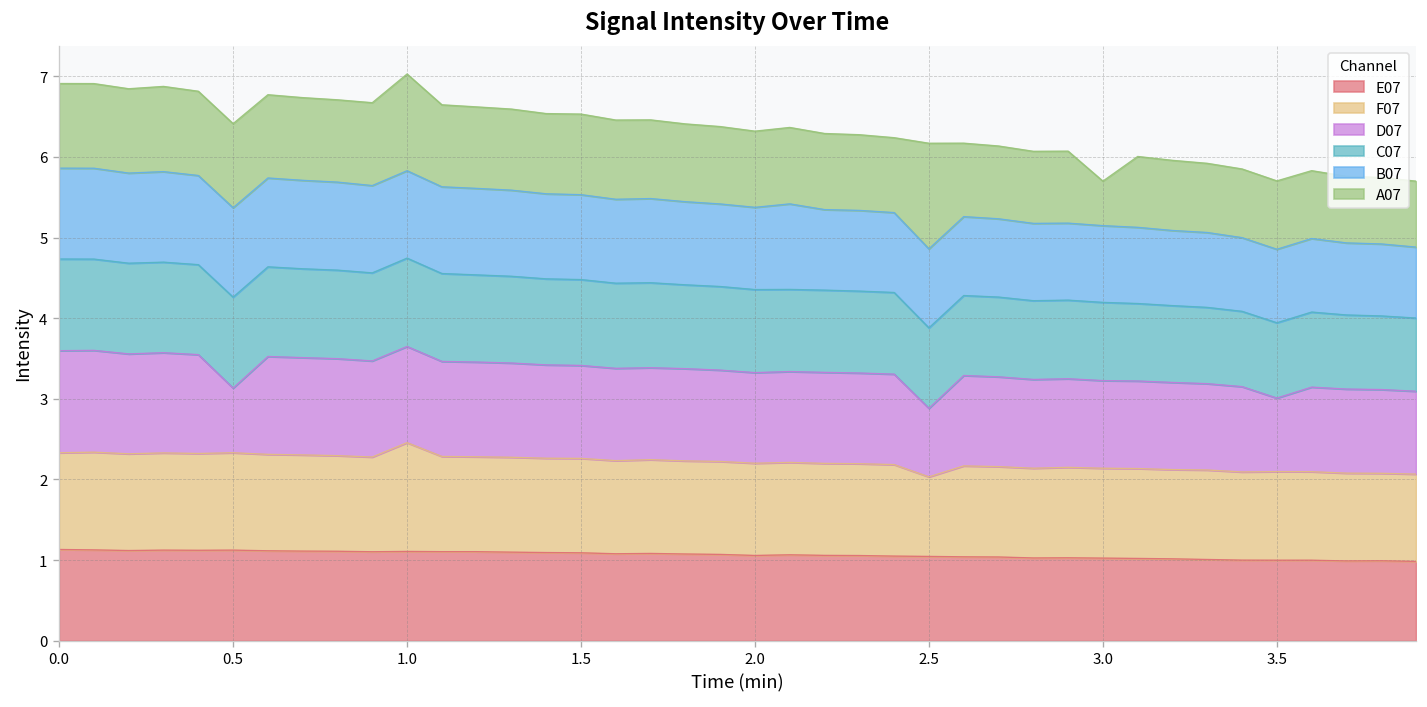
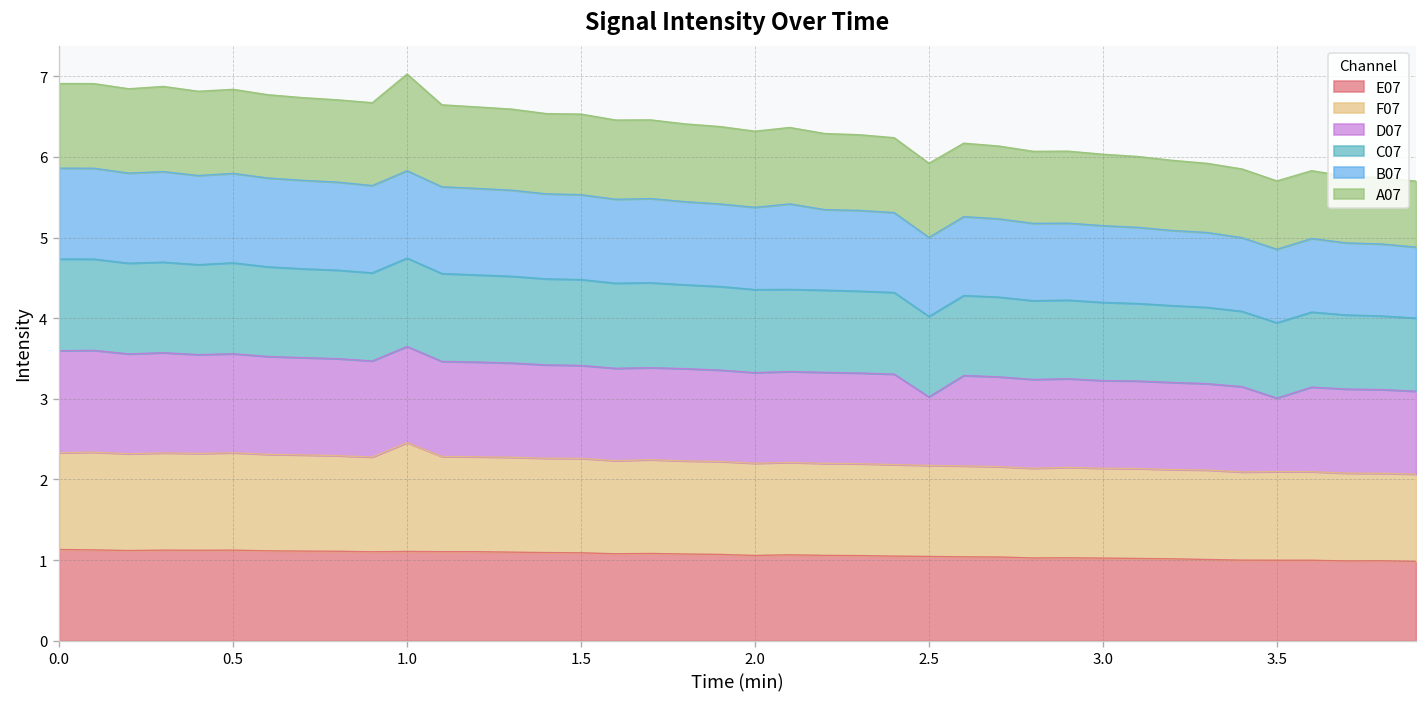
  {
    "E07": {
      "0.0": 1.1,
      "0.5": 1.1,
      "1.0": 1.1,
      "1.5": 1.1,
      "2.0": 1.1,
      "2.5": 1.0,
      "3.0": 1.0,
      "3.5": 1.0
    },
    "F07": {
      "0.0": 1.2,
      "0.5": 1.2,
      "1.0": 1.3,
      "1.5": 1.2,
      "2.0": 1.1,
-     "2.5": 1.0,
+     "2.5": 1.1,
      "3.0": 1.1,
      "3.5": 1.1
    },
    "D07": {
      "0.0": 1.3,
-     "0.5": 0.8,
+     "0.5": 1.2,
      "1.0": 1.2,
      "1.5": 1.2,
      "2.0": 1.1,
      "2.5": 0.9,
      "3.0": 1.1,
      "3.5": 0.9
    },
    "A07": {
      "0.0": 1.0,
      "0.5": 1.0,
      "1.0": 1.2,
      "1.5": 1.0,
      "2.0": 0.9,
-     "2.5": 1.3,
-     "3.0": 0.6,
+     "2.5": 0.9,
+     "3.0": 0.9,
      "3.5": 0.8
    }
  }
